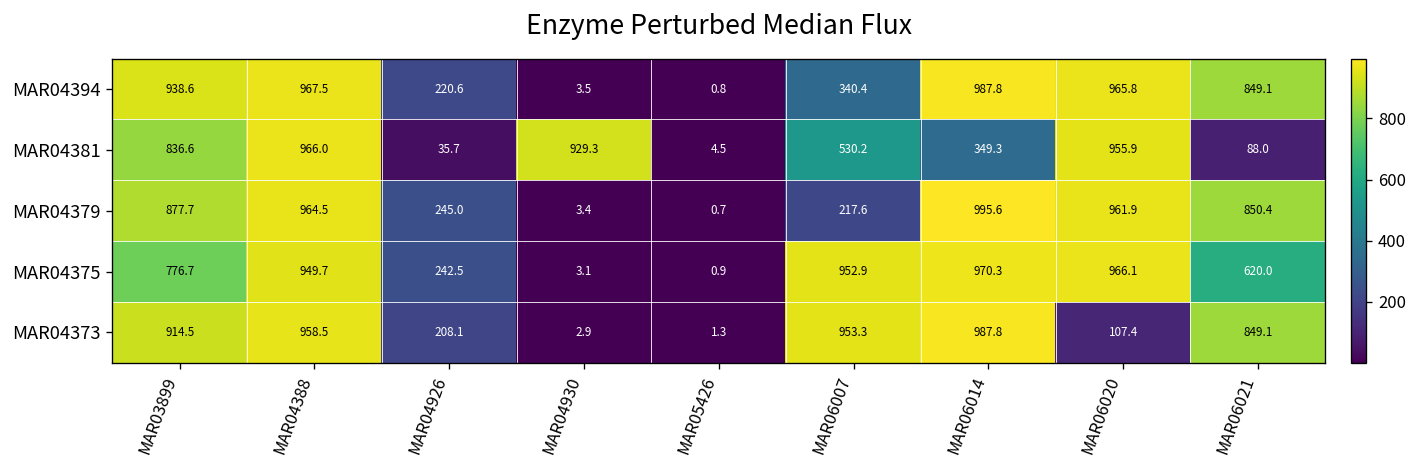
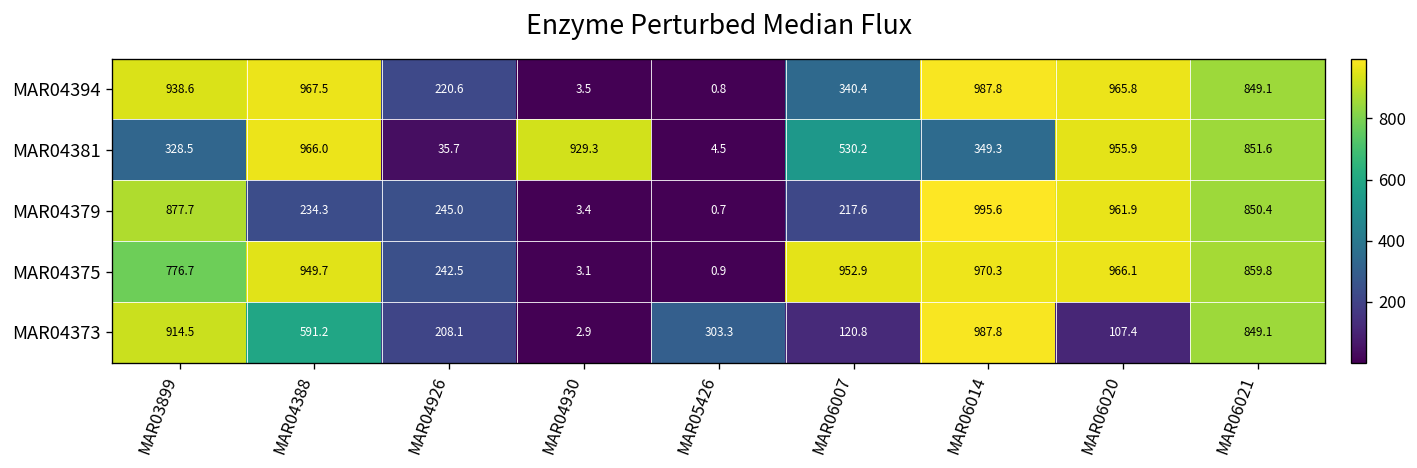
  {
    "MAR04394": {
      "MAR03899": 938.6,
      "MAR04388": 967.5,
      "MAR04926": 220.6,
      "MAR04930": 3.5,
      "MAR05426": 0.8,
      "MAR06007": 340.4,
      "MAR06014": 987.8,
      "MAR06020": 965.8,
      "MAR06021": 849.1
    },
    "MAR04381": {
-     "MAR03899": 836.6,
+     "MAR03899": 328.5,
      "MAR04388": 966.0,
      "MAR04926": 35.7,
      "MAR04930": 929.3,
      "MAR05426": 4.5,
      "MAR06007": 530.2,
      "MAR06014": 349.3,
      "MAR06020": 955.9,
-     "MAR06021": 88.0
+     "MAR06021": 851.6
    },
    "MAR04379": {
      "MAR03899": 877.7,
-     "MAR04388": 964.5,
+     "MAR04388": 234.3,
      "MAR04926": 245.0,
      "MAR04930": 3.4,
      "MAR05426": 0.7,
      "MAR06007": 217.6,
      "MAR06014": 995.6,
      "MAR06020": 961.9,
      "MAR06021": 850.4
    },
    "MAR04375": {
      "MAR03899": 776.7,
      "MAR04388": 949.7,
      "MAR04926": 242.5,
      "MAR04930": 3.1,
      "MAR05426": 0.9,
      "MAR06007": 952.9,
      "MAR06014": 970.3,
      "MAR06020": 966.1,
-     "MAR06021": 620.0
+     "MAR06021": 859.8
    },
    "MAR04373": {
      "MAR03899": 914.5,
-     "MAR04388": 958.5,
+     "MAR04388": 591.2,
      "MAR04926": 208.1,
      "MAR04930": 2.9,
-     "MAR05426": 1.3,
-     "MAR06007": 953.3,
+     "MAR05426": 303.3,
+     "MAR06007": 120.8,
      "MAR06014": 987.8,
      "MAR06020": 107.4,
      "MAR06021": 849.1
    }
  }
